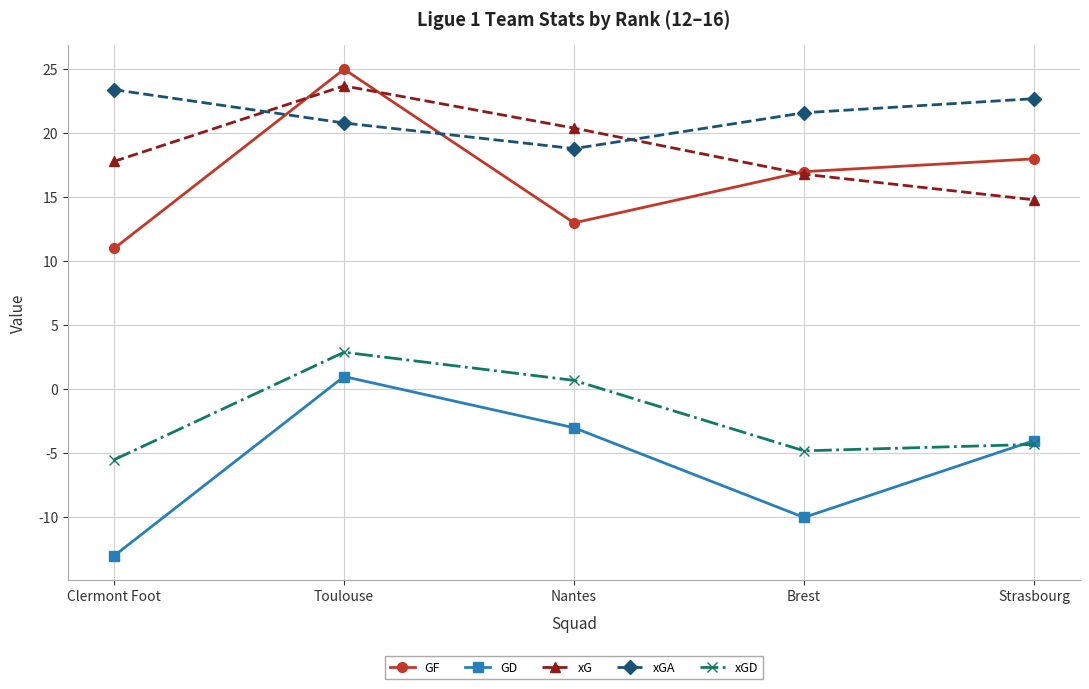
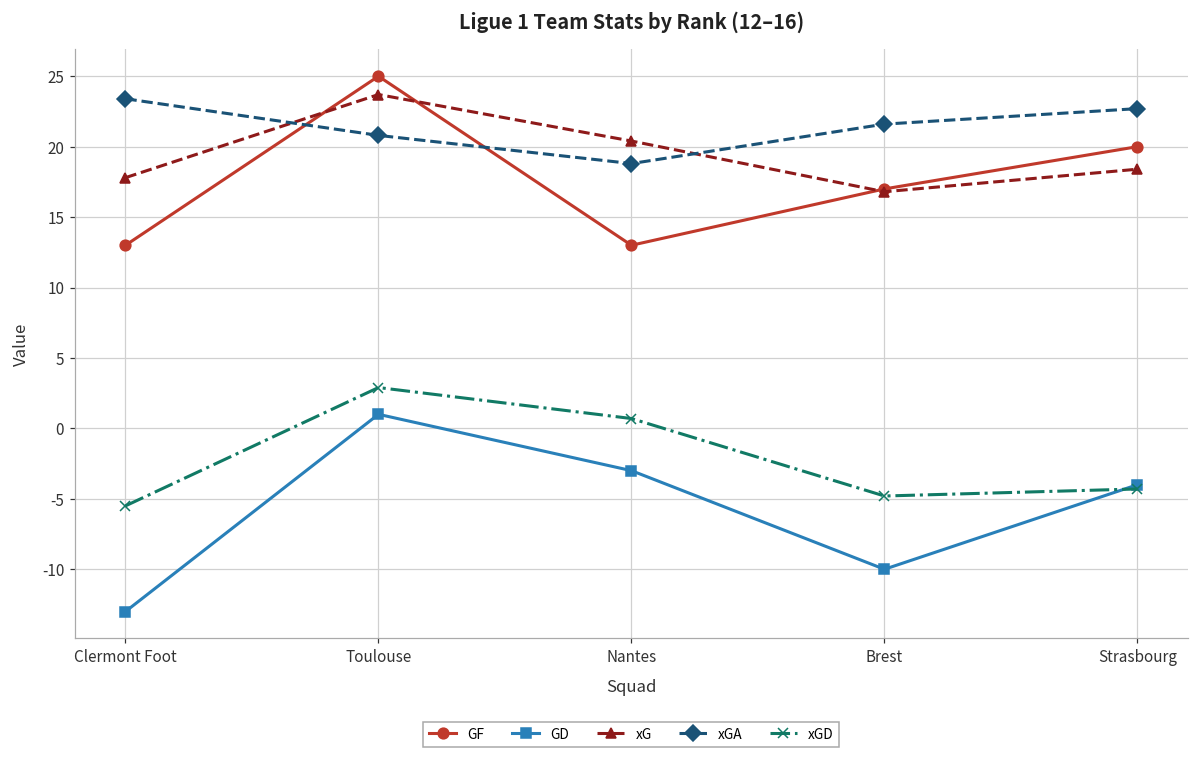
  {
    "GF": {
-     "Clermont Foot": 11,
+     "Clermont Foot": 13,
      "Toulouse": 25,
      "Nantes": 13,
-     "Strasbourg": 18
+     "Strasbourg": 20
    },
    "GD": {
      "Clermont Foot": -13.0,
      "Toulouse": 1.0,
      "Nantes": -3.0,
      "Brest": -10.0,
      "Strasbourg": -4.0
    },
    "xG": {
      "Clermont Foot": 17.8,
      "Toulouse": 23.7,
      "Nantes": 20.4,
-     "Strasbourg": 14.8
+     "Strasbourg": 18.4
    }
  }
